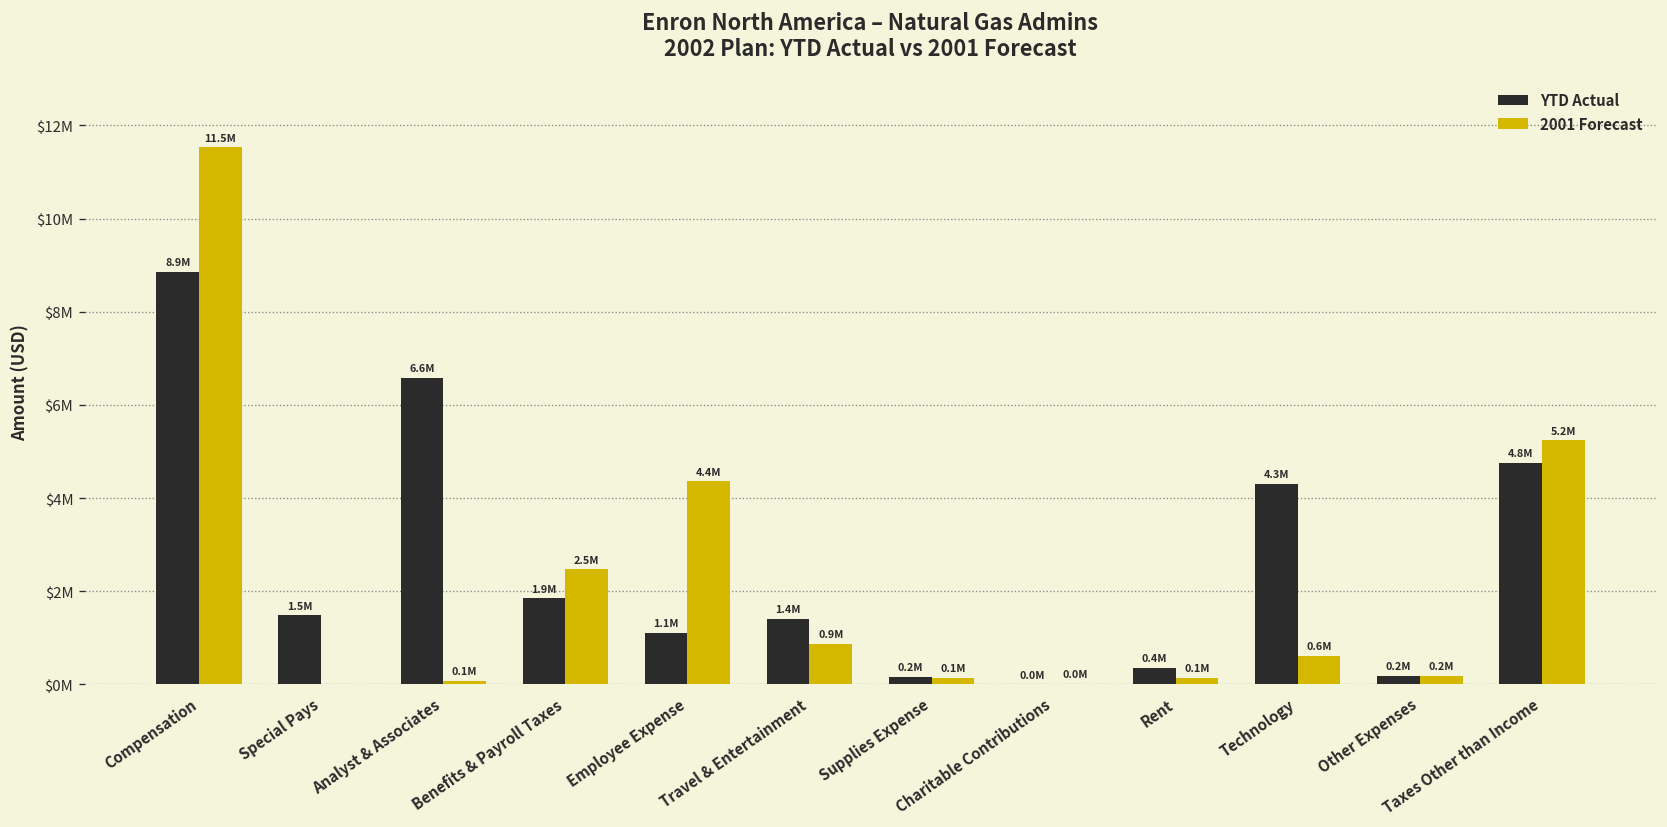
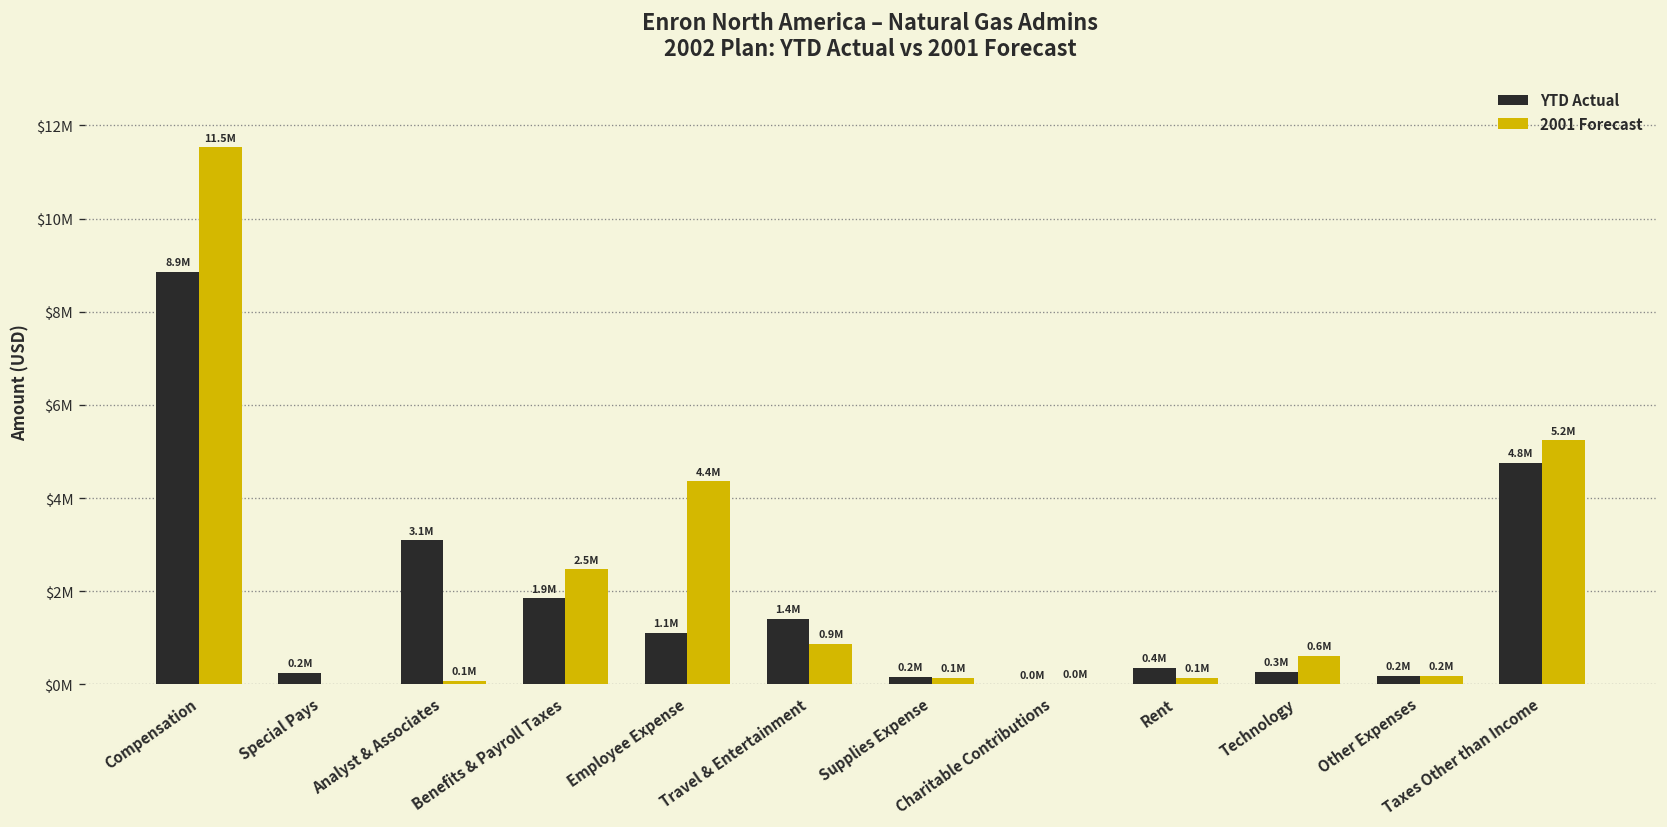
  {
    "YTD Actual": {
      "Compensation": "8.9M",
-     "Special Pays": "1.5M",
-     "Analyst & Associates": "6.6M",
+     "Special Pays": "0.2M",
+     "Analyst & Associates": "3.1M",
      "Benefits & Payroll Taxes": "1.9M",
      "Employee Expense": "1.1M",
      "Travel & Entertainment": "1.4M",
      "Supplies Expense": "0.2M",
      "Rent": "0.4M",
-     "Technology": "4.3M",
+     "Technology": "0.3M",
      "Other Expenses": "0.2M",
      "Taxes Other than Income": "4.8M"
    },
    "2001 Forecast": {
      "Compensation": "11.5M",
      "Analyst & Associates": "0.1M",
      "Benefits & Payroll Taxes": "2.5M",
      "Employee Expense": "4.4M",
      "Travel & Entertainment": "0.9M",
      "Supplies Expense": "0.1M",
      "Rent": "0.1M",
      "Technology": "0.6M",
      "Other Expenses": "0.2M",
      "Taxes Other than Income": "5.2M"
    }
  }
